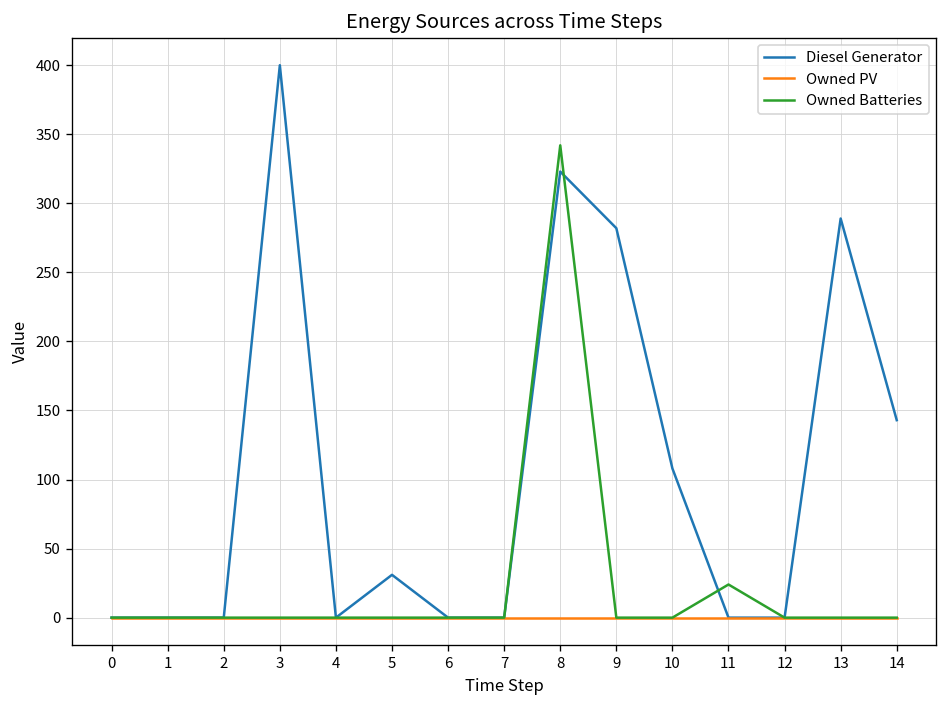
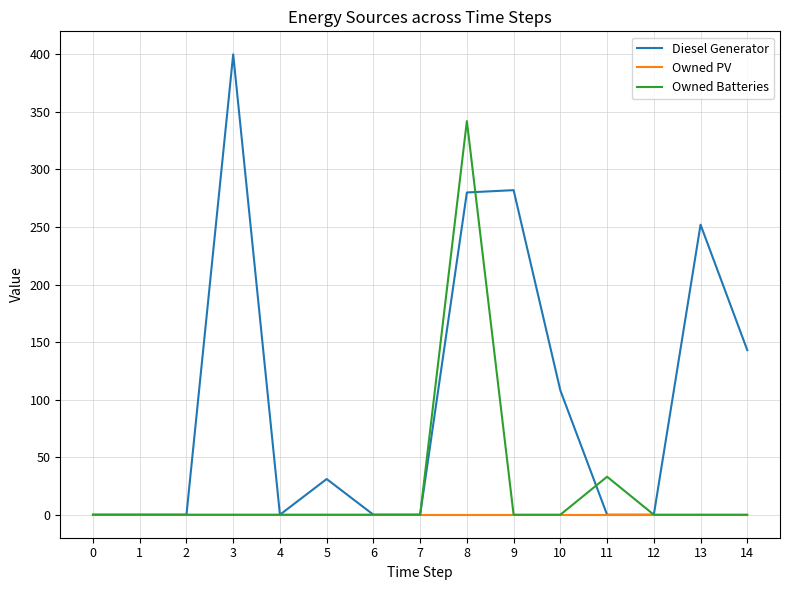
  {
    "Diesel Generator": {
      "3": 400,
      "5": 31,
-     "8": 323,
+     "8": 280,
      "9": 282,
      "10": 108,
-     "13": 289,
+     "13": 252,
      "14": 143
    },
    "Owned PV": {
      "8": 0
    },
    "Owned Batteries": {
      "8": 342,
-     "11": 24
+     "11": 33
    }
  }
